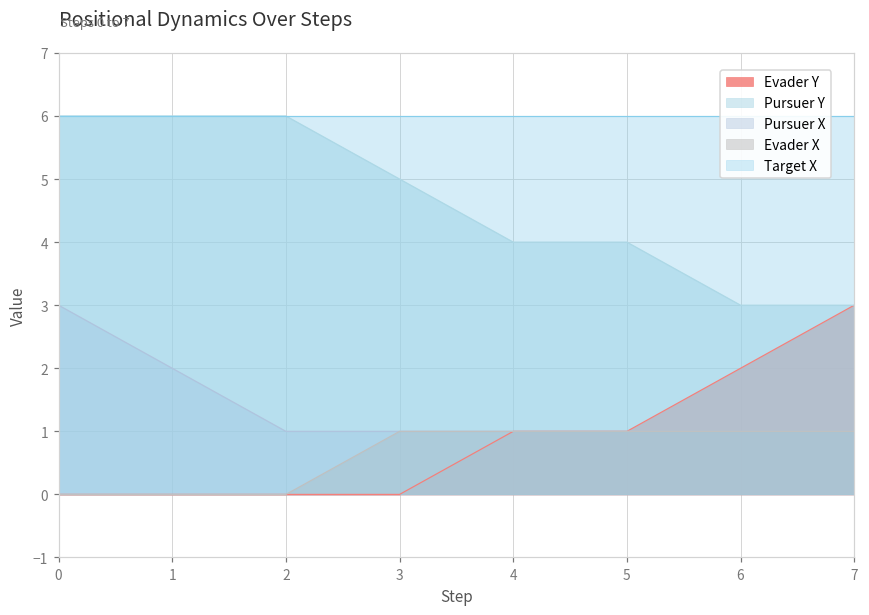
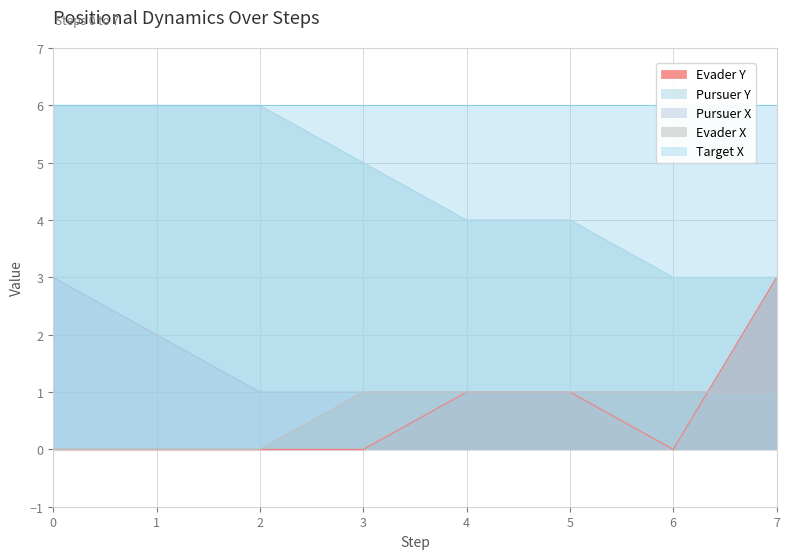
  {
    "Evader Y": {
      "3": 0,
-     "6": 2
+     "6": 0
    }
  }
